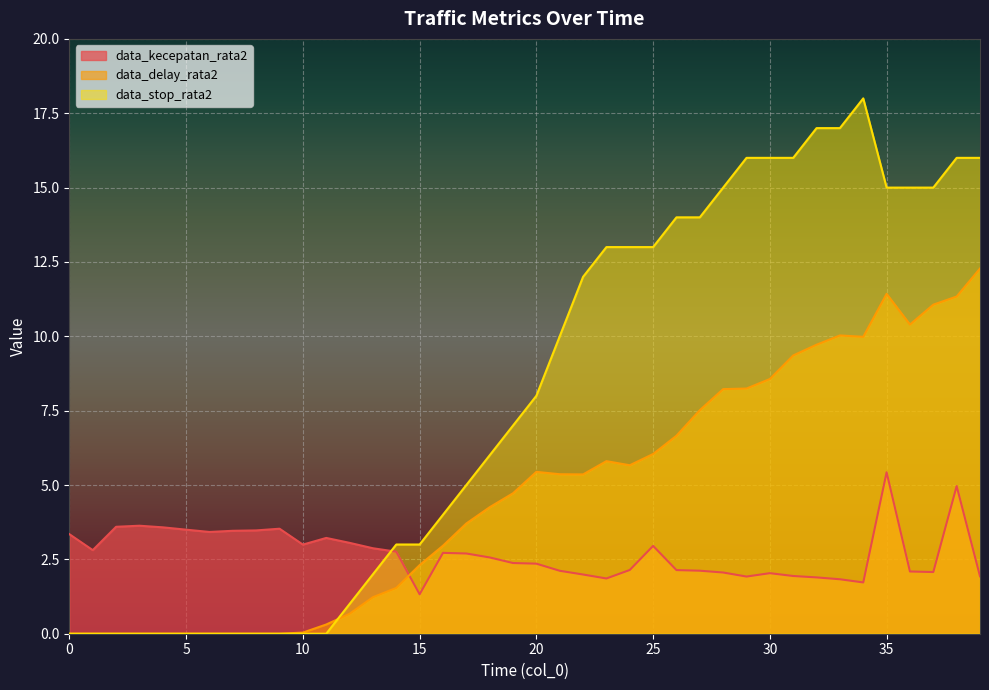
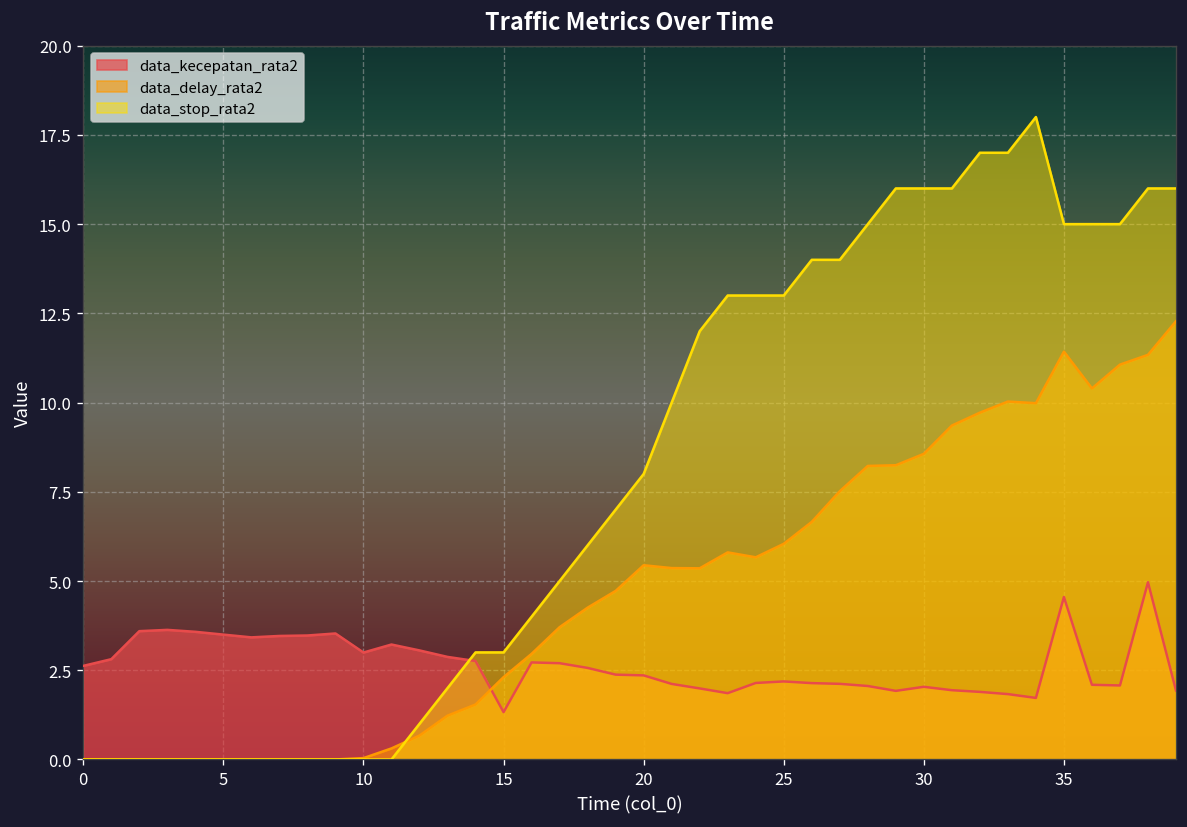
  {
    "data_kecepatan_rata2": {
-     "0": 3.3,
+     "0": 2.6,
      "5": 3.5,
      "10": 3.0,
      "15": 1.3,
      "20": 2.4,
-     "25": 3.0,
+     "25": 2.2,
      "30": 2.0,
-     "35": 5.4
+     "35": 4.6
    }
  }
